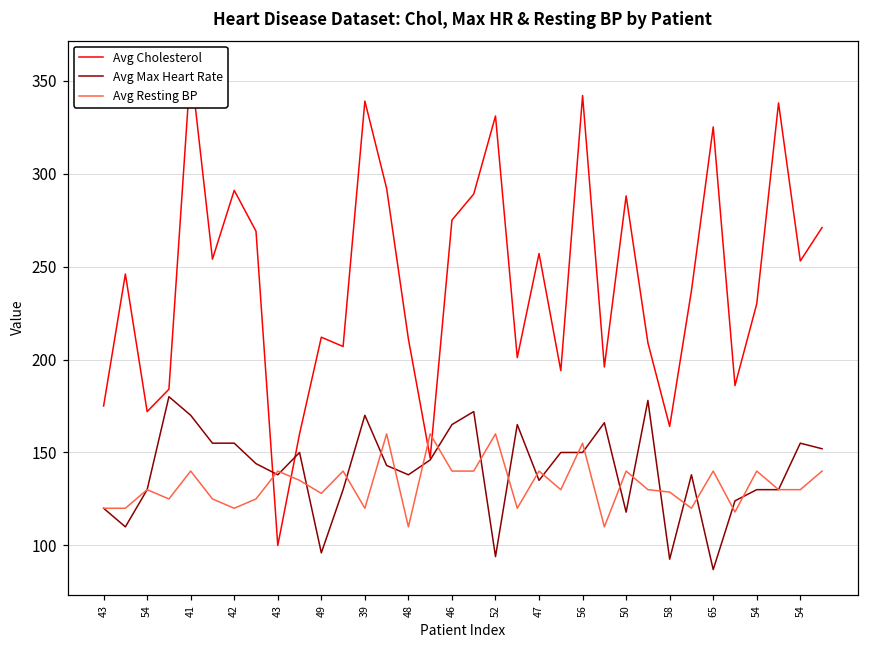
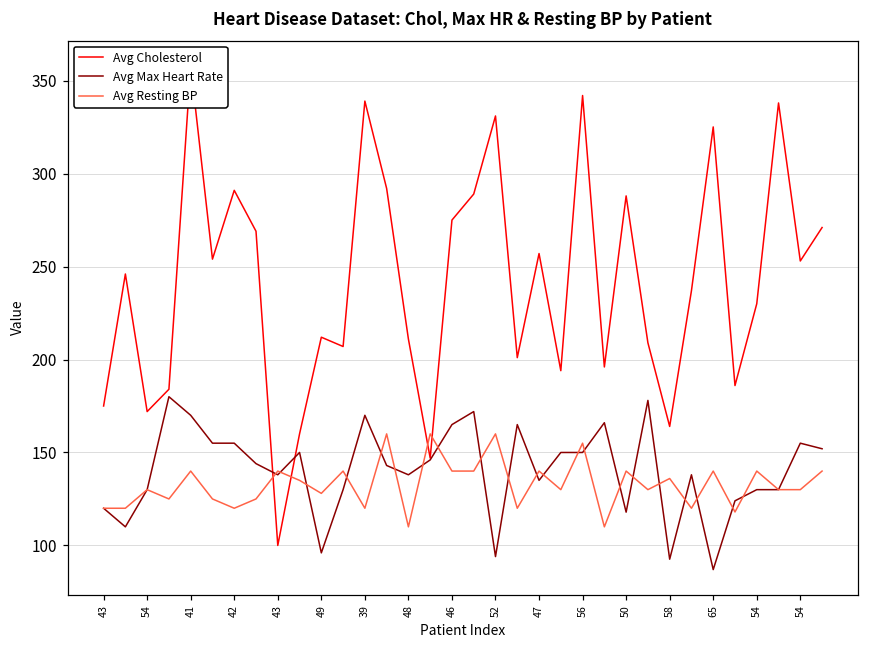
  {
    "Avg Cholesterol": {
      "49": 212,
      "39": 339,
      "48": 211,
      "47": 257,
      "56": 342,
      "50": 288,
      "58": 164,
      "65": 325
    },
    "Avg Max Heart Rate": {
      "49": 96,
      "39": 170,
      "48": 138,
      "47": 135,
      "56": 150,
      "50": 118,
      "58": 93,
      "65": 87
    },
    "Avg Resting BP": {
      "49": 128,
      "39": 120,
      "48": 110,
      "47": 140,
      "56": 155,
      "50": 140,
-     "58": 129,
+     "58": 136,
      "65": 140
    }
  }
